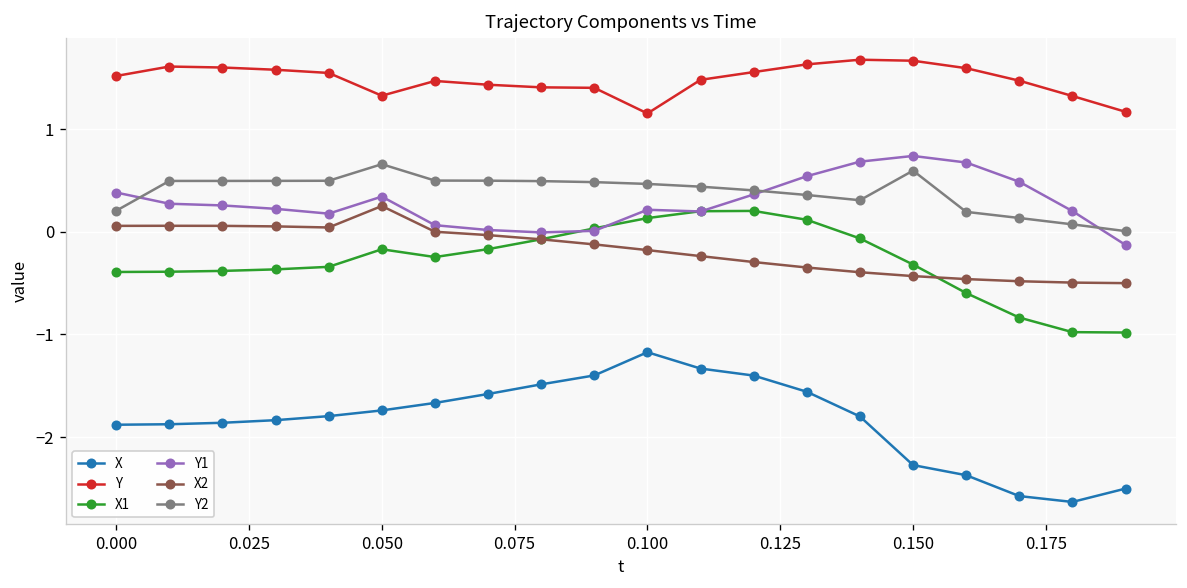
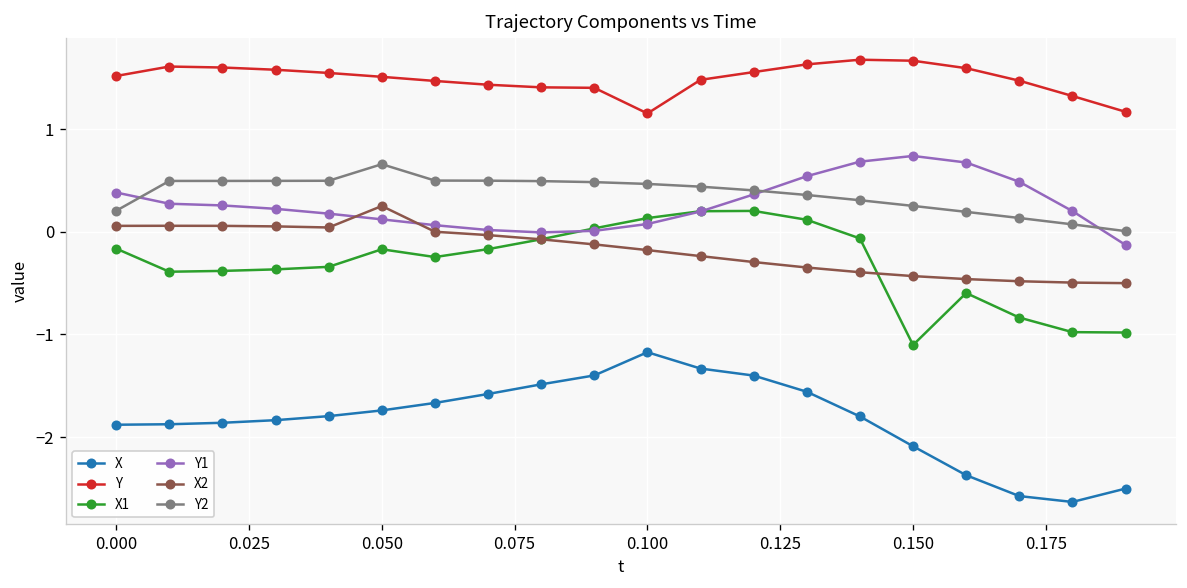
  {
    "X": {
      "0.000": -1.9,
      "0.050": -1.7,
      "0.100": -1.2,
-     "0.150": -2.3
+     "0.150": -2.1
    },
    "Y": {
      "0.000": 1.5,
-     "0.050": 1.3,
+     "0.050": 1.5,
      "0.100": 1.2,
      "0.150": 1.7
    },
    "X1": {
-     "0.000": -0.4,
+     "0.000": -0.2,
      "0.050": -0.2,
      "0.100": 0.1,
-     "0.150": -0.3
+     "0.150": -1.1
    },
    "Y1": {
      "0.000": 0.4,
-     "0.050": 0.3,
-     "0.100": 0.2,
+     "0.050": 0.1,
+     "0.100": 0.1,
      "0.150": 0.7
    },
    "X2": {
      "0.000": 0.1,
      "0.050": 0.3,
      "0.100": -0.2,
      "0.150": -0.4
    },
    "Y2": {
      "0.000": 0.2,
      "0.050": 0.7,
      "0.100": 0.5,
-     "0.150": 0.6
+     "0.150": 0.3
    }
  }
